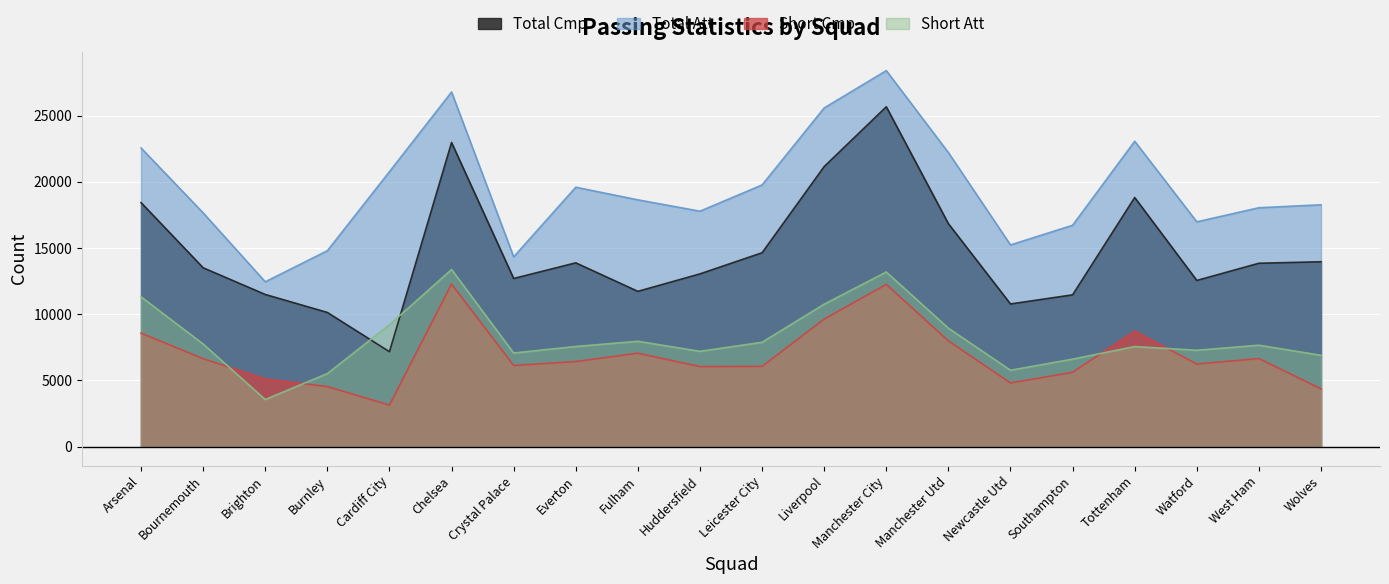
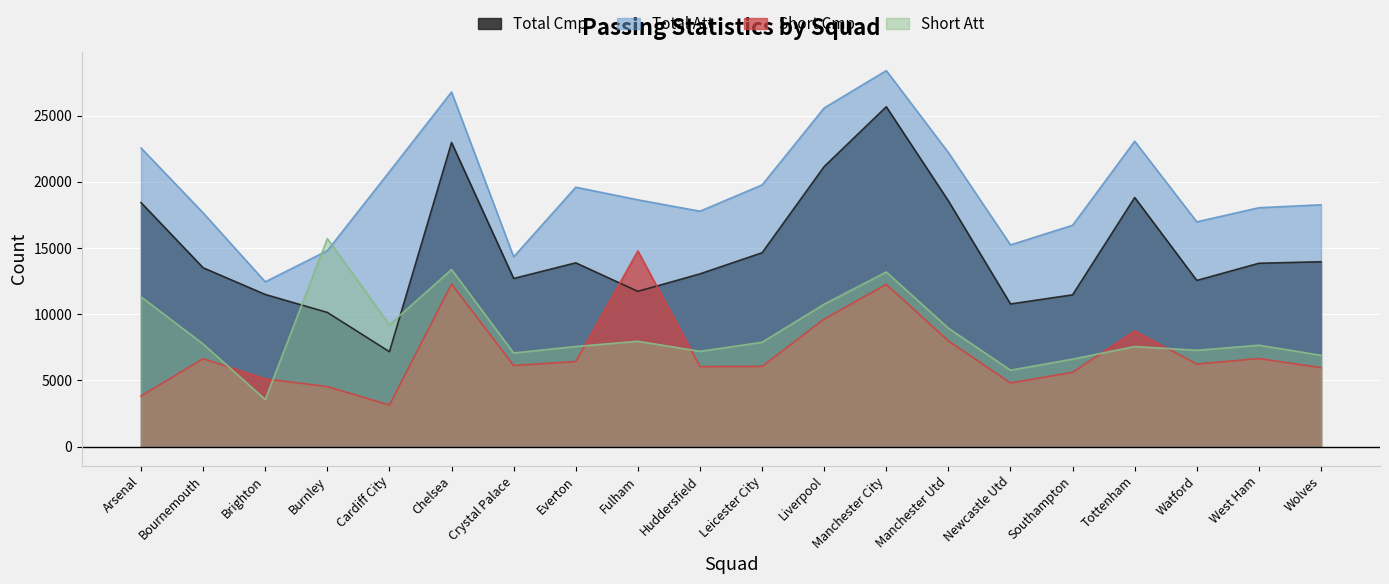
  {
    "Total Cmp": {
      "Arsenal": 18400,
      "Bournemouth": 13500,
      "Brighton": 11500,
      "Burnley": 10100,
      "Cardiff City": 7200,
      "Chelsea": 23000,
      "Crystal Palace": 12700,
      "Everton": 13900,
      "Fulham": 11700,
      "Huddersfield": 13000,
      "Leicester City": 14600,
      "Liverpool": 21100,
      "Manchester City": 25700,
-     "Manchester Utd": 16800,
+     "Manchester Utd": 18600,
      "Newcastle Utd": 10800,
      "Southampton": 11500,
      "Tottenham": 18800,
      "Watford": 12600,
      "West Ham": 13800,
      "Wolves": 14000
    },
    "Total Att": {
      "Arsenal": 22500,
      "Bournemouth": 17700,
      "Brighton": 12400,
      "Burnley": 14800,
      "Cardiff City": 20800,
      "Chelsea": 26800,
      "Crystal Palace": 14300,
      "Everton": 19600,
      "Fulham": 18600,
      "Huddersfield": 17800,
      "Leicester City": 19800,
      "Liverpool": 25600,
      "Manchester City": 28400,
      "Manchester Utd": 22200,
      "Newcastle Utd": 15200,
      "Southampton": 16700,
      "Tottenham": 23100,
      "Watford": 17000,
      "West Ham": 18000,
      "Wolves": 18300
    },
    "Short Cmp": {
-     "Arsenal": 8600,
+     "Arsenal": 3800,
      "Bournemouth": 6600,
      "Brighton": 5100,
      "Burnley": 4500,
      "Cardiff City": 3100,
      "Chelsea": 12300,
      "Crystal Palace": 6100,
      "Everton": 6400,
-     "Fulham": 7100,
+     "Fulham": 14800,
      "Huddersfield": 6000,
      "Leicester City": 6100,
      "Liverpool": 9600,
      "Manchester City": 12200,
      "Manchester Utd": 8000,
      "Newcastle Utd": 4800,
      "Southampton": 5600,
      "Tottenham": 8700,
      "Watford": 6200,
      "West Ham": 6700,
-     "Wolves": 4400
+     "Wolves": 6000
    },
    "Short Att": {
      "Arsenal": 11300,
      "Bournemouth": 7800,
      "Brighton": 3600,
-     "Burnley": 5500,
+     "Burnley": 15700,
      "Cardiff City": 9200,
      "Chelsea": 13400,
      "Crystal Palace": 7100,
      "Everton": 7600,
      "Fulham": 8000,
      "Huddersfield": 7200,
      "Leicester City": 7900,
      "Liverpool": 10800,
      "Manchester City": 13200,
      "Manchester Utd": 8900,
      "Newcastle Utd": 5800,
      "Southampton": 6600,
      "Tottenham": 7600,
      "Watford": 7300,
      "West Ham": 7700,
      "Wolves": 6900
    }
  }
